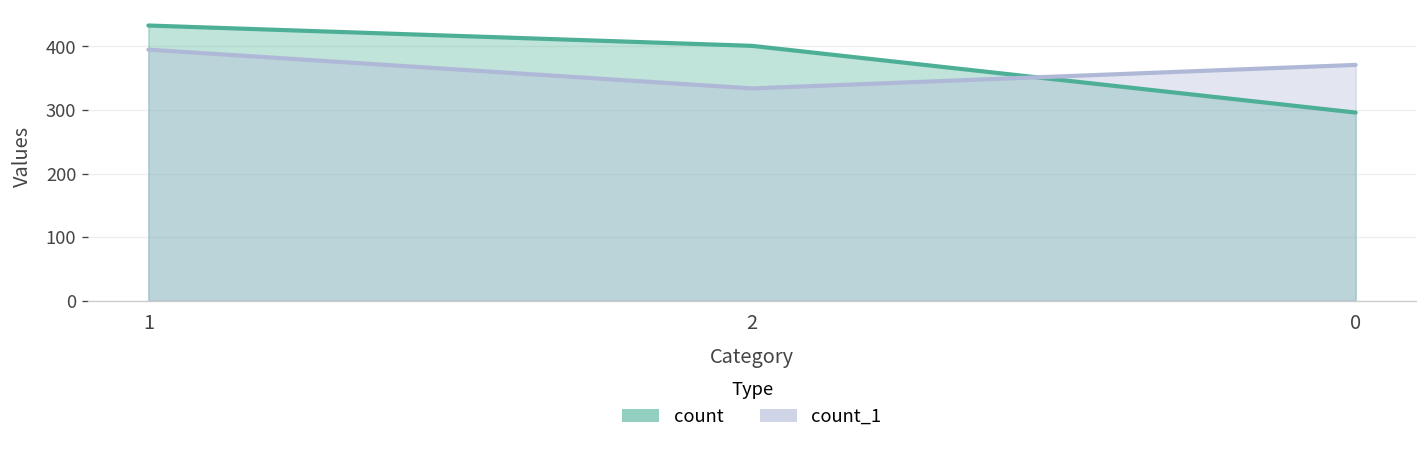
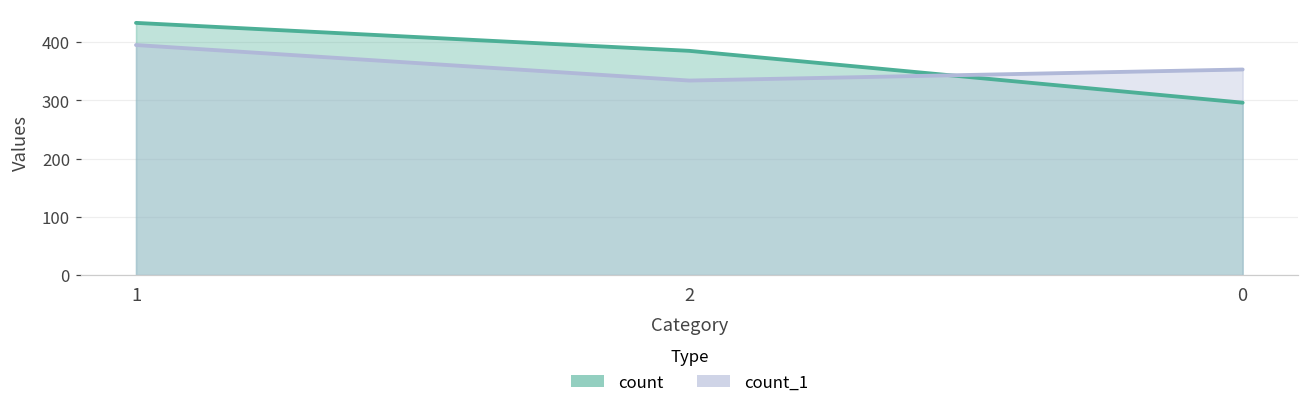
  {
    "count": {
      "1": 430,
-     "2": 400,
+     "2": 390,
      "0": 300
    },
    "count_1": {
      "1": 400,
      "2": 330,
-     "0": 370
+     "0": 350
    }
  }
